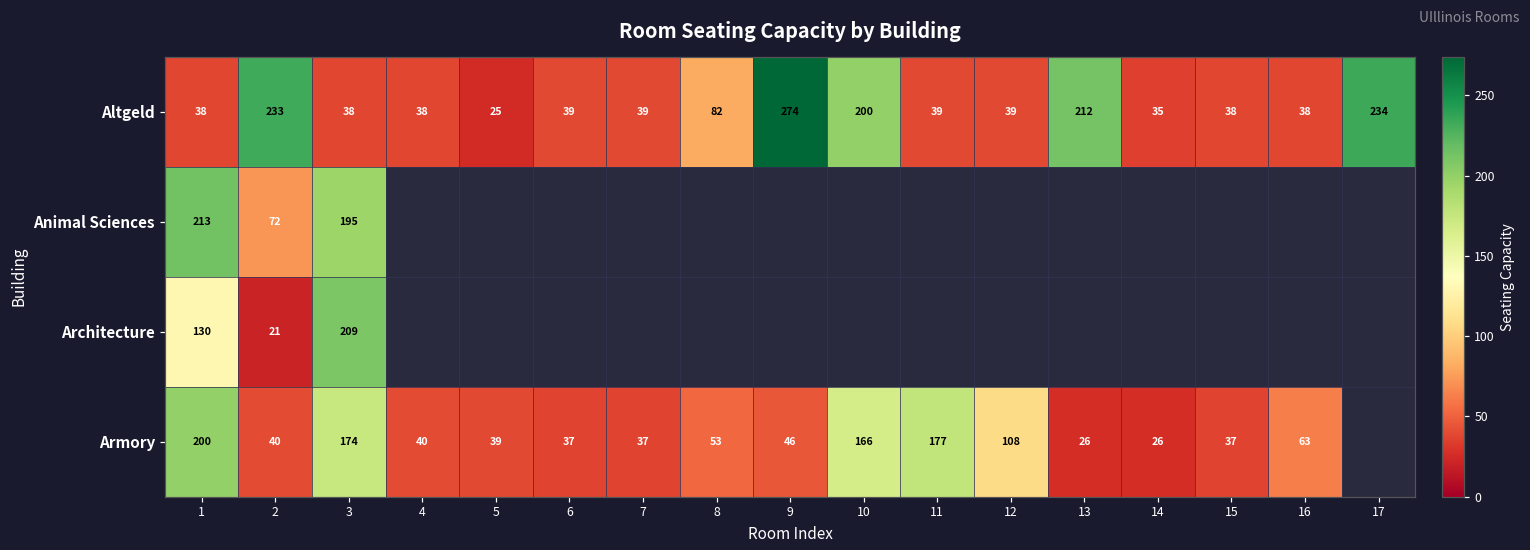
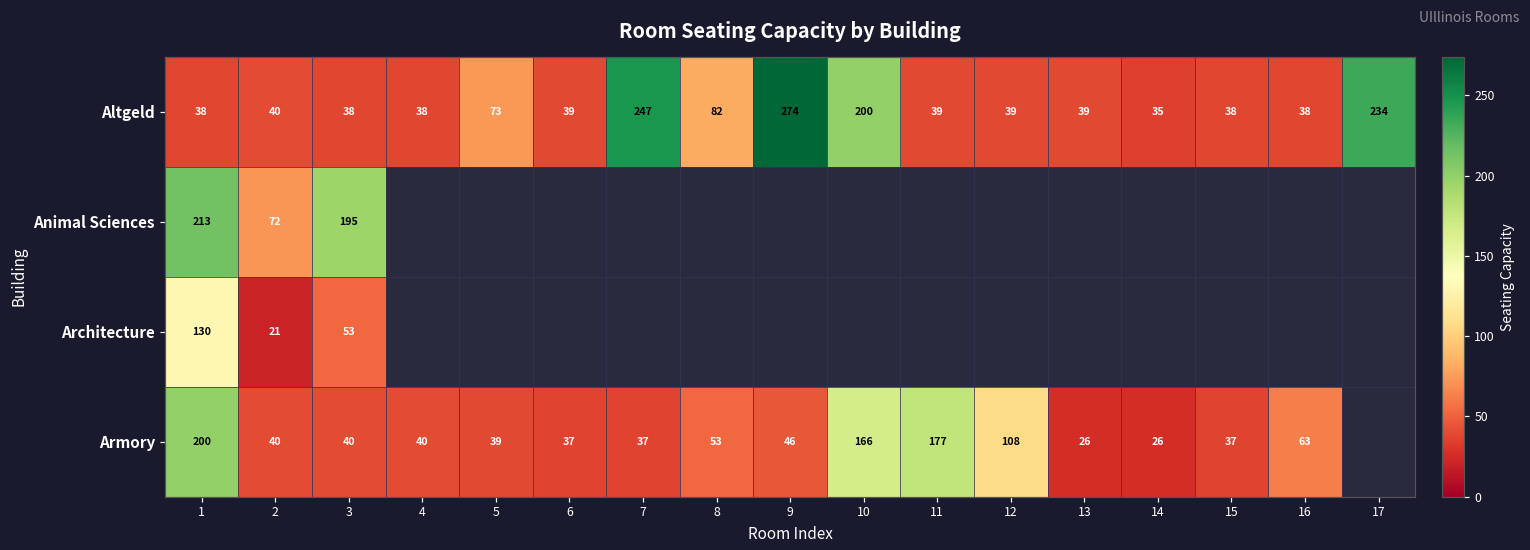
  {
    "Altgeld": {
      "1": 38,
-     "2": 233,
+     "2": 40,
      "3": 38,
      "4": 38,
-     "5": 25,
+     "5": 73,
      "6": 39,
-     "7": 39,
+     "7": 247,
      "8": 82,
      "9": 274,
      "10": 200,
      "11": 39,
      "12": 39,
-     "13": 212,
+     "13": 39,
      "14": 35,
      "15": 38,
      "16": 38,
      "17": 234
    },
    "Animal Sciences": {
      "1": 213,
      "2": 72,
      "3": 195
    },
    "Architecture": {
      "1": 130,
      "2": 21,
-     "3": 209
+     "3": 53
    },
    "Armory": {
      "1": 200,
      "2": 40,
-     "3": 174,
+     "3": 40,
      "4": 40,
      "5": 39,
      "6": 37,
      "7": 37,
      "8": 53,
      "9": 46,
      "10": 166,
      "11": 177,
      "12": 108,
      "13": 26,
      "14": 26,
      "15": 37,
      "16": 63
    }
  }
